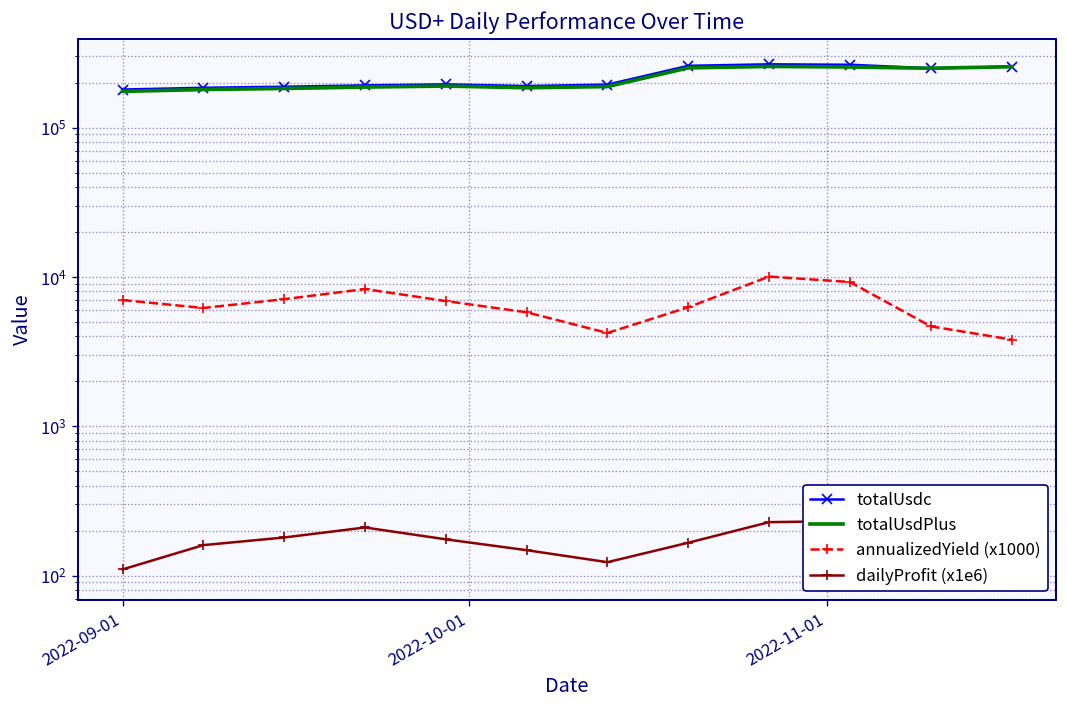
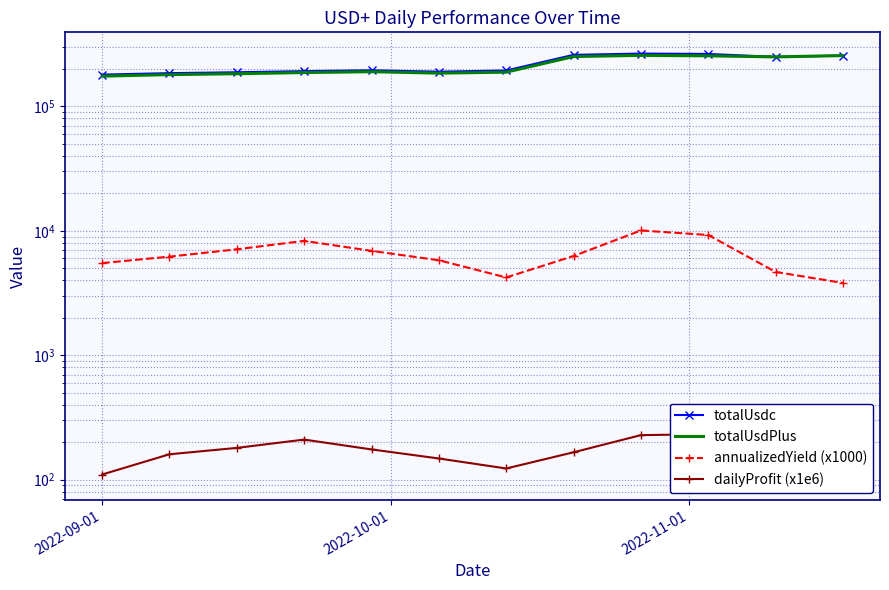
  {
    "annualizedYield (x1000)": {
-     "2022-09-01": 7000
+     "2022-09-01": 6000
    },
    "dailyProfit (x1e6)": {
      "2022-09-01": 110
    }
  }
